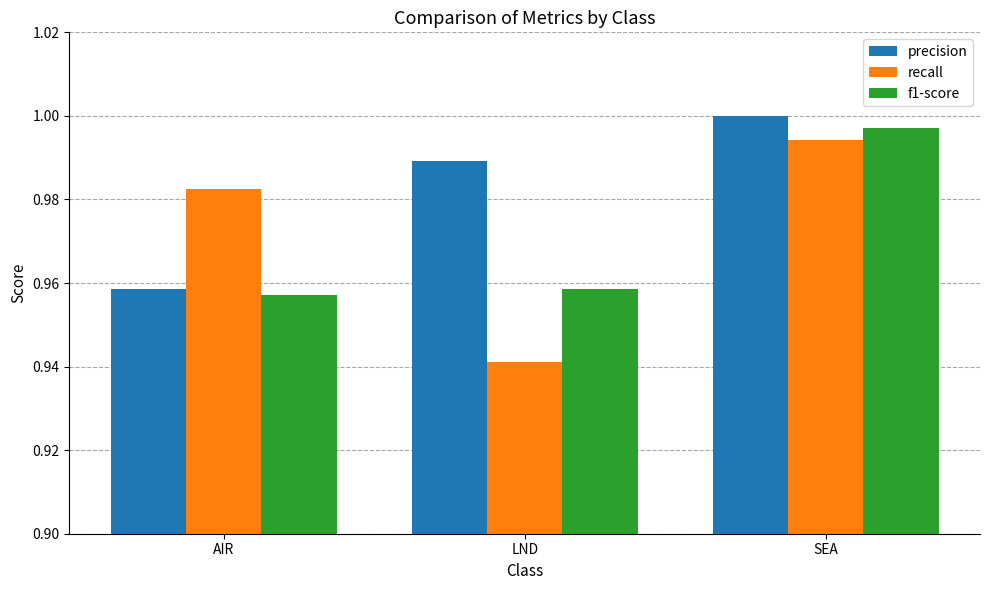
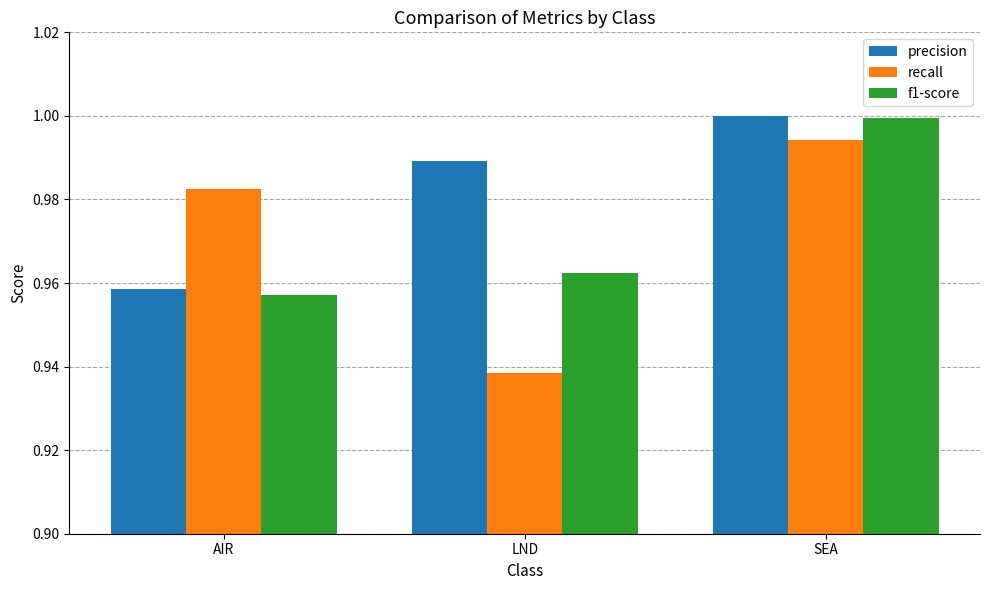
  {
    "precision": {
      "AIR": 0.959,
      "LND": 0.989,
      "SEA": 1.000
    },
    "recall": {
      "AIR": 0.983,
-     "LND": 0.941,
+     "LND": 0.938,
      "SEA": 0.994
    },
    "f1-score": {
      "AIR": 0.957,
-     "LND": 0.959,
-     "SEA": 0.997
+     "LND": 0.962,
+     "SEA": 1.000
    }
  }
